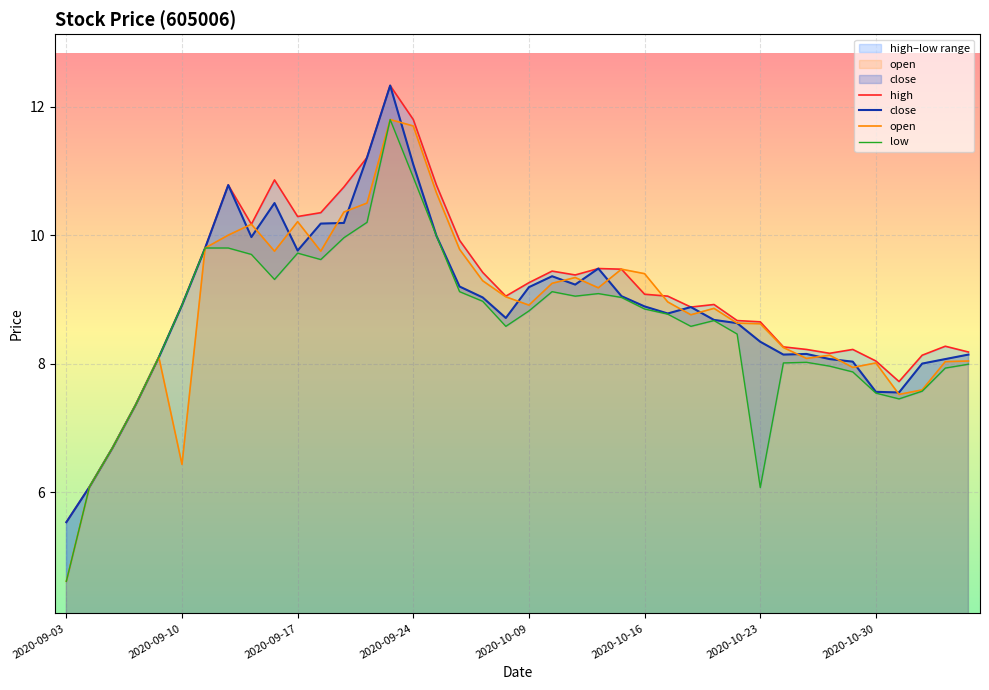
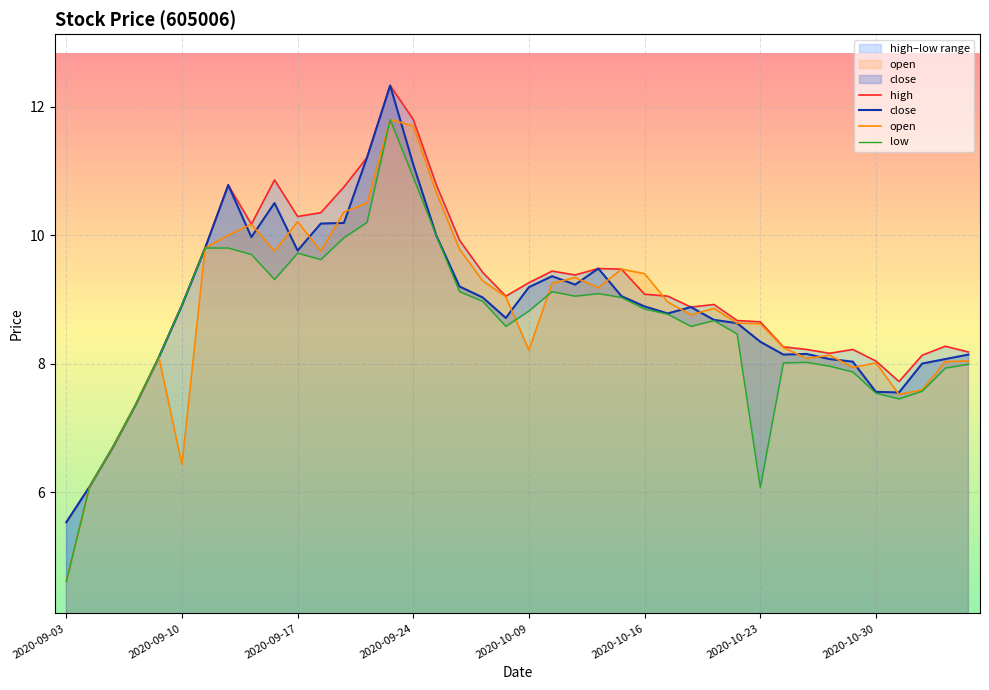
  {
    "open": {
      "2020-09-10": 6.4,
      "2020-09-17": 10.2,
      "2020-09-24": 11.7,
-     "2020-10-09": 8.9,
+     "2020-10-09": 8.2,
      "2020-10-16": 9.4
    },
    "low": {
      "2020-09-24": 10.9,
      "2020-10-09": 8.8,
      "2020-10-16": 8.9,
      "2020-10-23": 6.1
    }
  }
